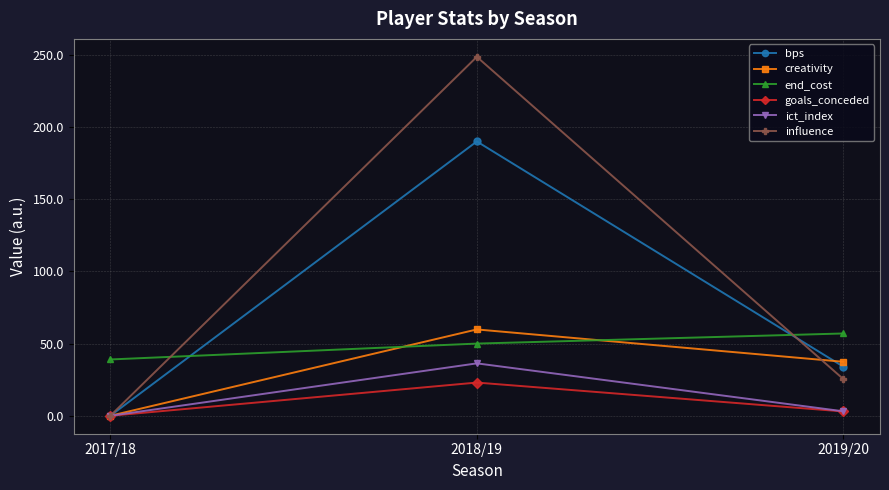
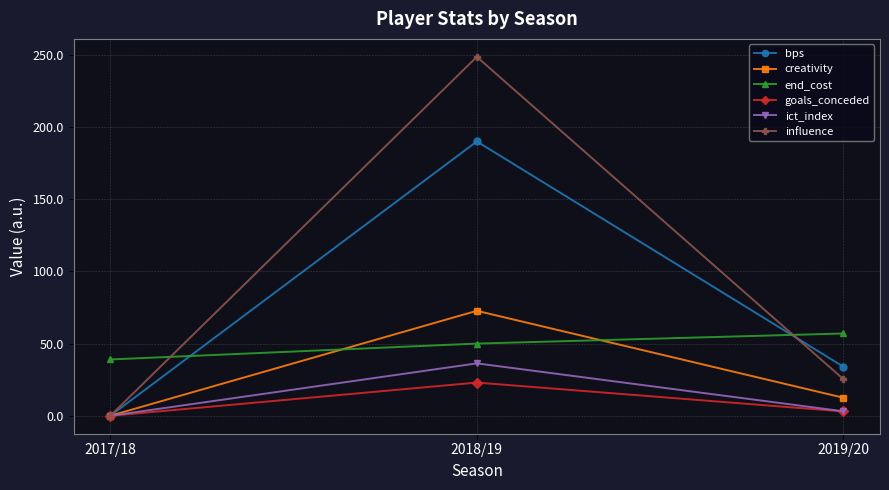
  {
    "bps": {
      "2018/19": 190,
      "2019/20": 34
    },
    "creativity": {
-     "2018/19": 60,
-     "2019/20": 37
+     "2018/19": 73,
+     "2019/20": 13
    },
    "end_cost": {
      "2017/18": 39,
      "2018/19": 50,
      "2019/20": 57
    },
    "goals_conceded": {
      "2018/19": 23
    },
    "ict_index": {
      "2018/19": 36
    },
    "influence": {
      "2018/19": 249,
      "2019/20": 25
    }
  }
